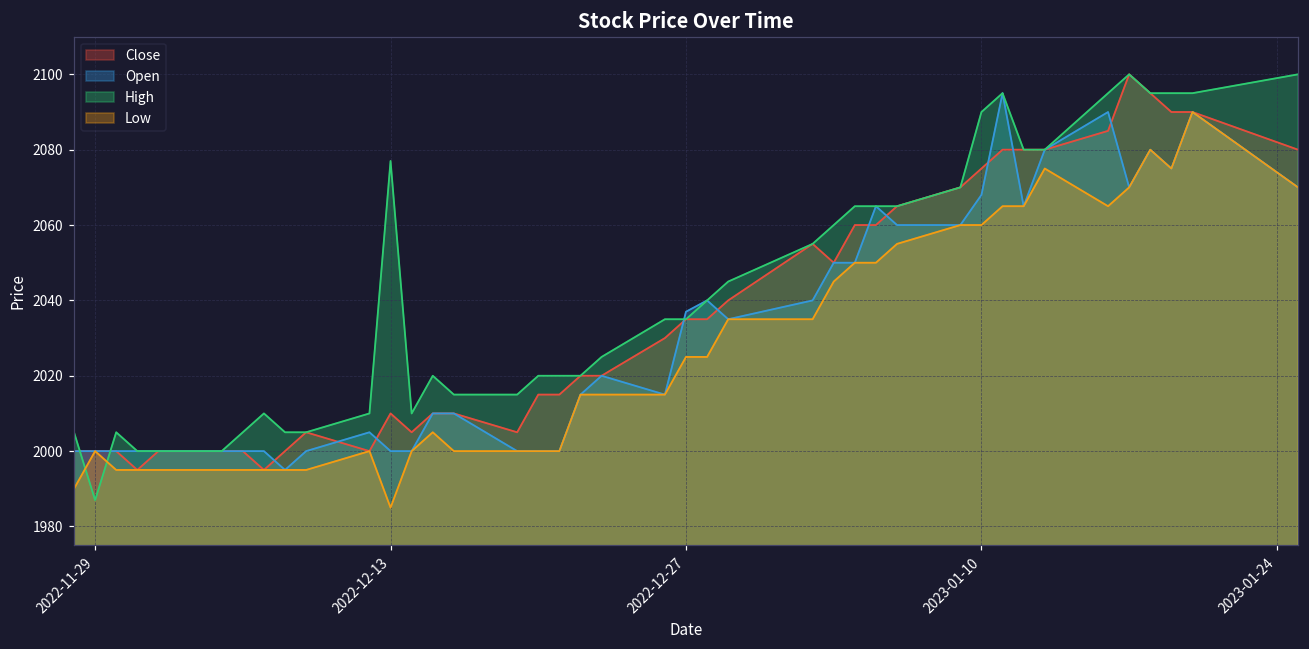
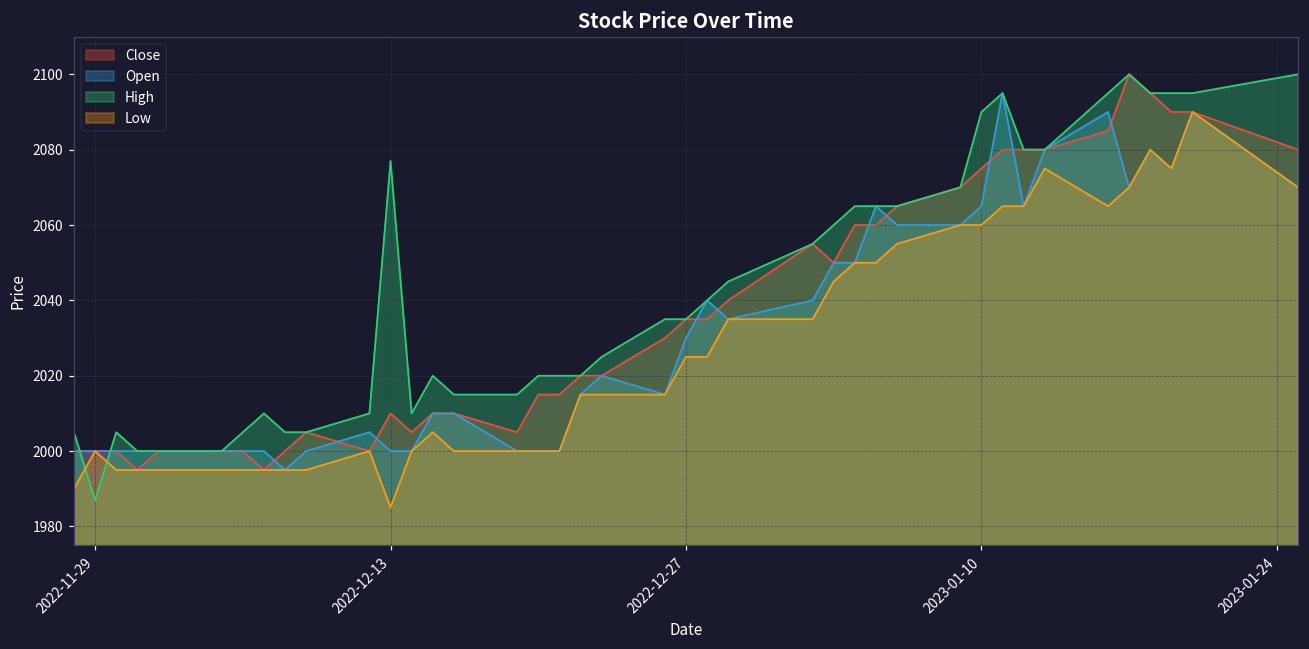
  {
    "Open": {
      "2022-12-13": 2000,
-     "2022-12-27": 2037,
-     "2023-01-10": 2068
+     "2022-12-27": 2030,
+     "2023-01-10": 2065
    },
    "High": {
      "2022-11-29": 1987,
      "2022-12-13": 2077,
      "2023-01-10": 2090
    }
  }
